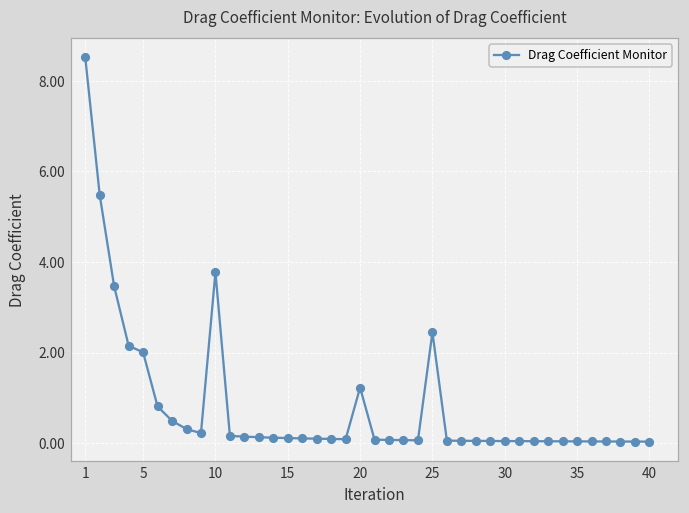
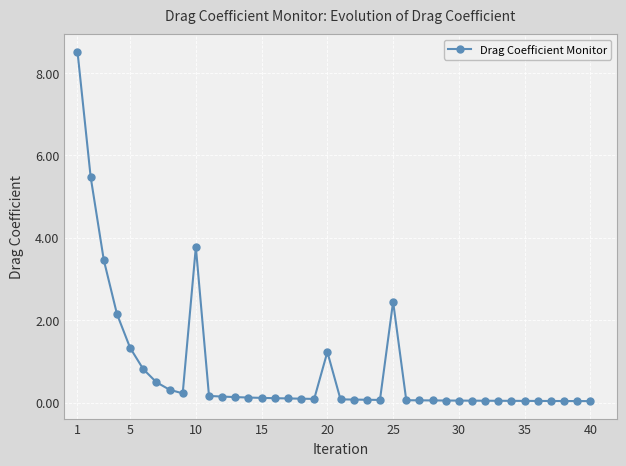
  {
    "1": 8.5,
-   "5": 2.0,
+   "5": 1.3,
    "10": 3.8,
    "15": 0.1,
    "20": 1.2,
    "25": 2.4,
    "30": 0.0,
    "35": 0.0,
    "40": 0.0
  }
